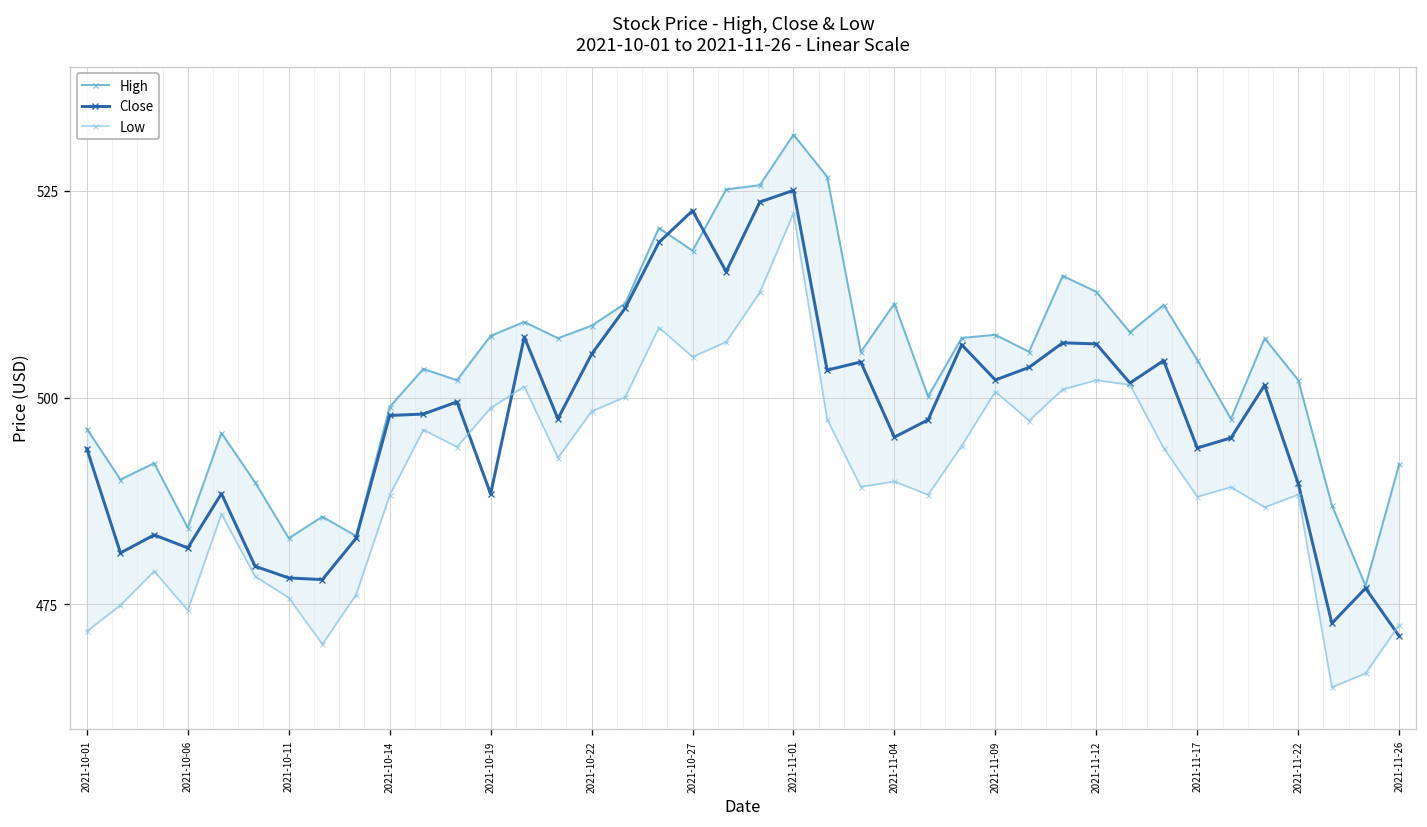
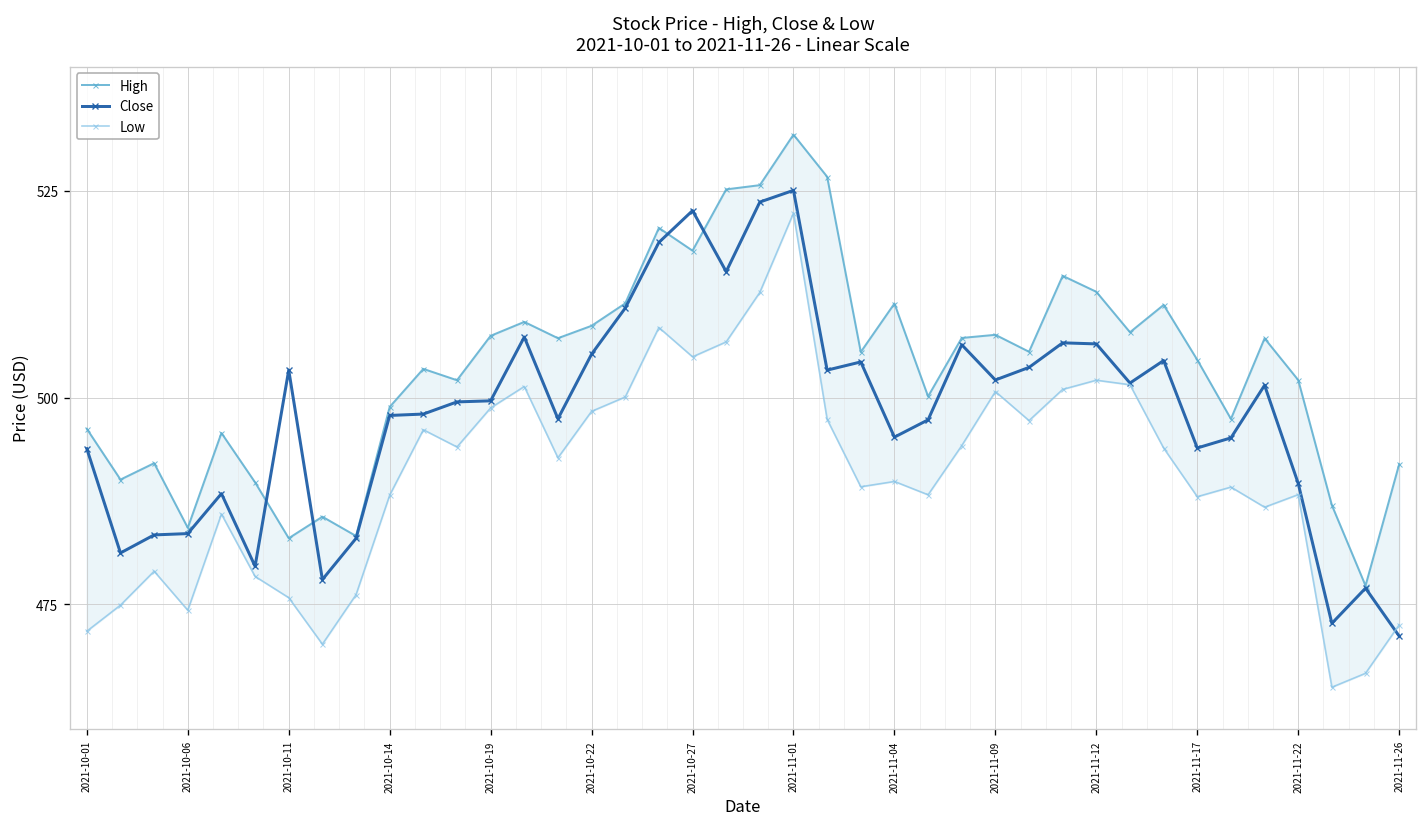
  {
    "Close": {
      "2021-10-01": 494,
-     "2021-10-06": 482,
-     "2021-10-11": 478,
+     "2021-10-06": 484,
+     "2021-10-11": 503,
      "2021-10-14": 498,
-     "2021-10-19": 488,
+     "2021-10-19": 500,
      "2021-10-22": 505,
      "2021-10-27": 523,
      "2021-11-01": 525,
      "2021-11-04": 495,
      "2021-11-09": 502,
      "2021-11-12": 507,
      "2021-11-17": 494,
      "2021-11-22": 490,
      "2021-11-26": 471
    }
  }
